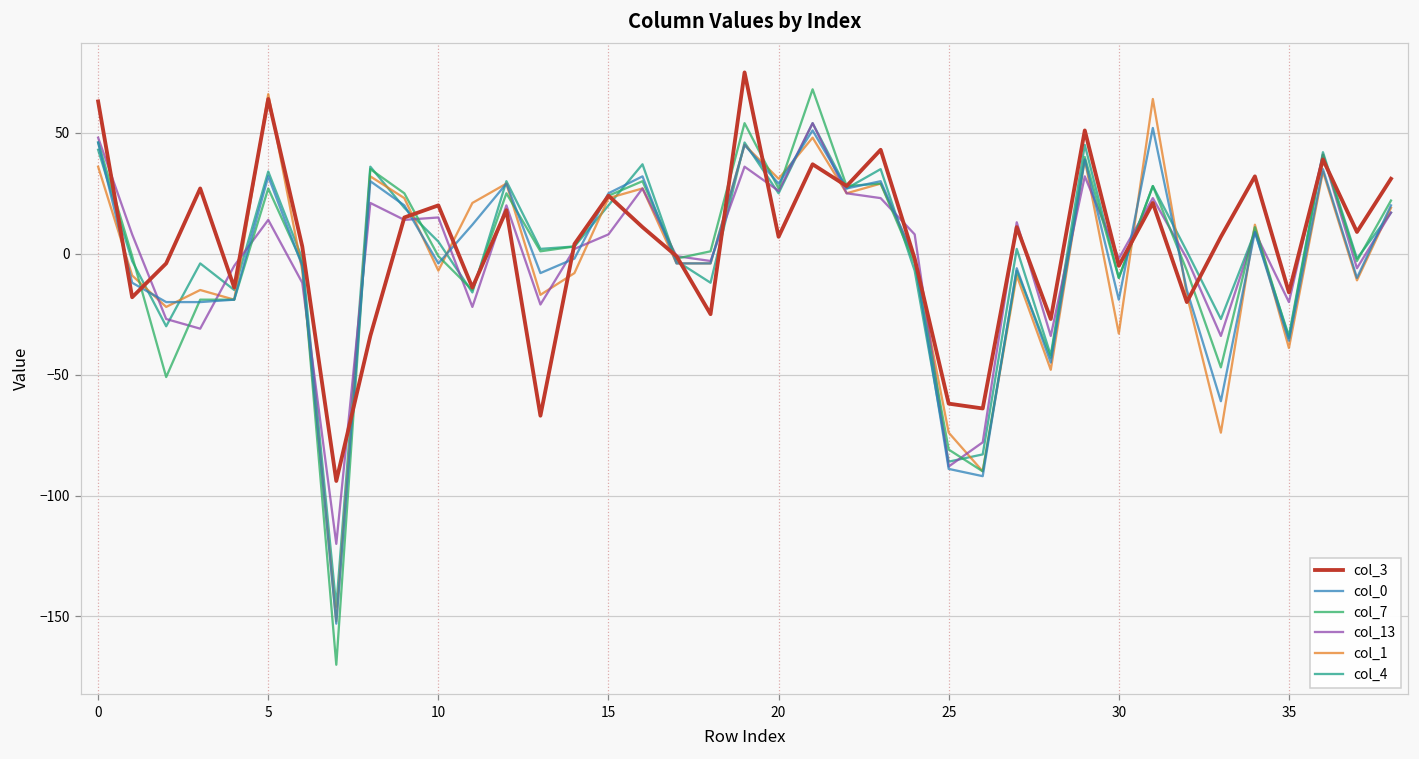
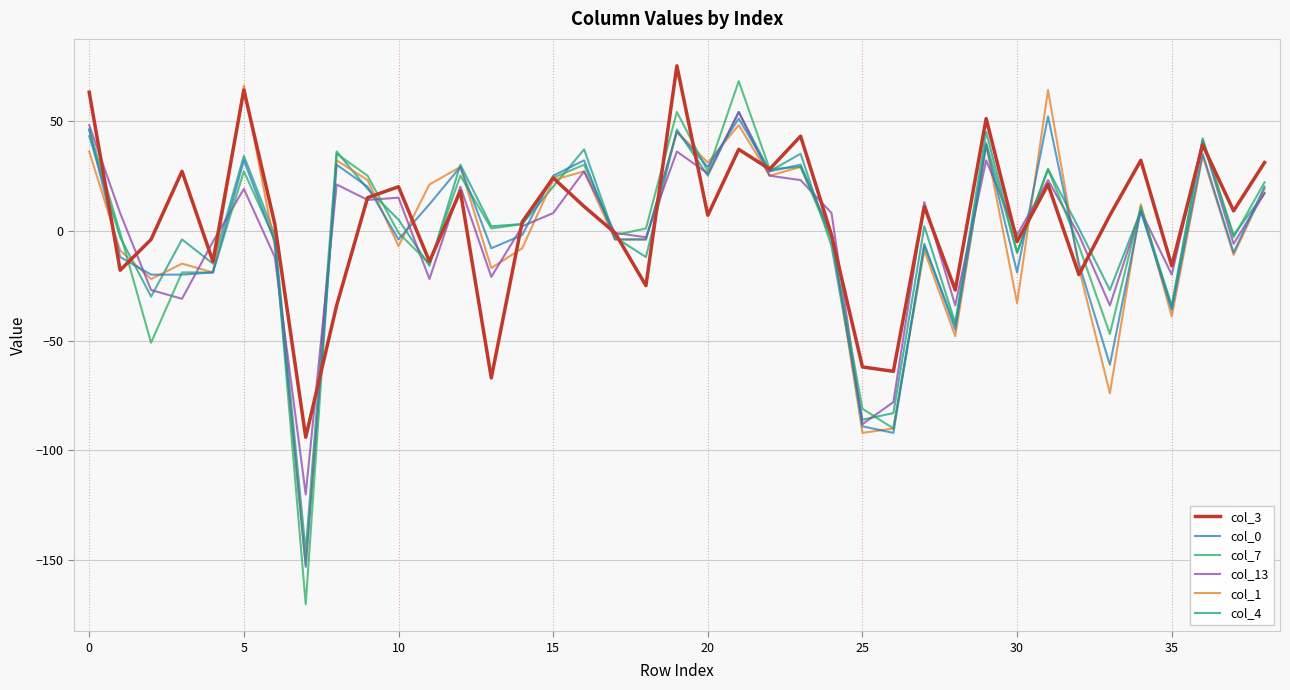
  {
    "col_3": {
      "0": 63,
      "5": 64,
      "10": 20,
      "20": 7,
      "25": -62,
      "30": -5,
      "35": -16
    },
    "col_0": {
      "5": 32,
      "10": -4,
      "20": 29,
      "30": -19
    },
    "col_13": {
      "0": 48,
-     "5": 14,
+     "5": 19,
      "10": 15,
      "15": 8,
      "30": -2,
      "35": -20
    },
    "col_1": {
      "0": 36,
      "5": 66,
      "10": -7,
      "20": 31,
-     "25": -74,
+     "25": -92,
      "30": -33,
      "35": -39
    }
  }
